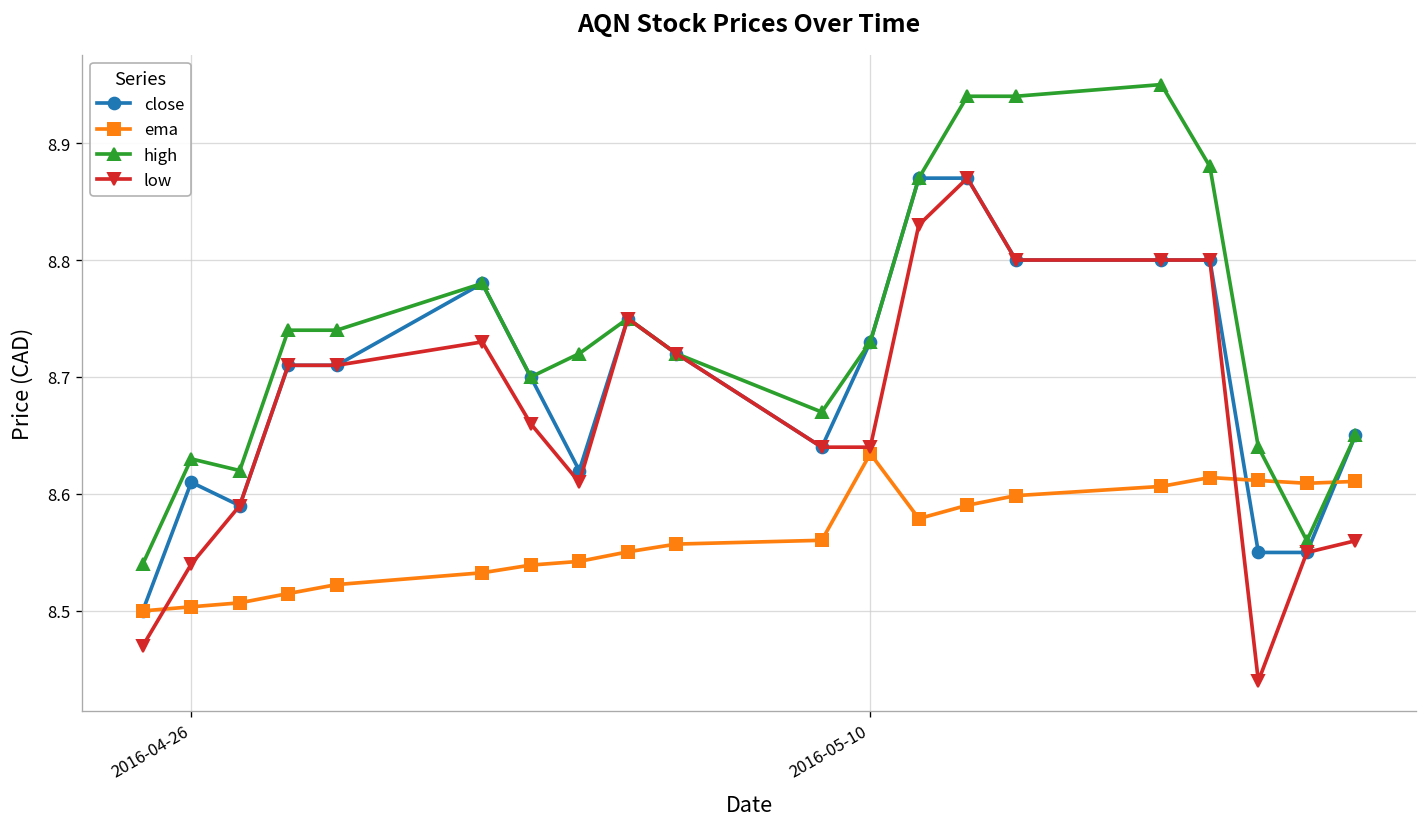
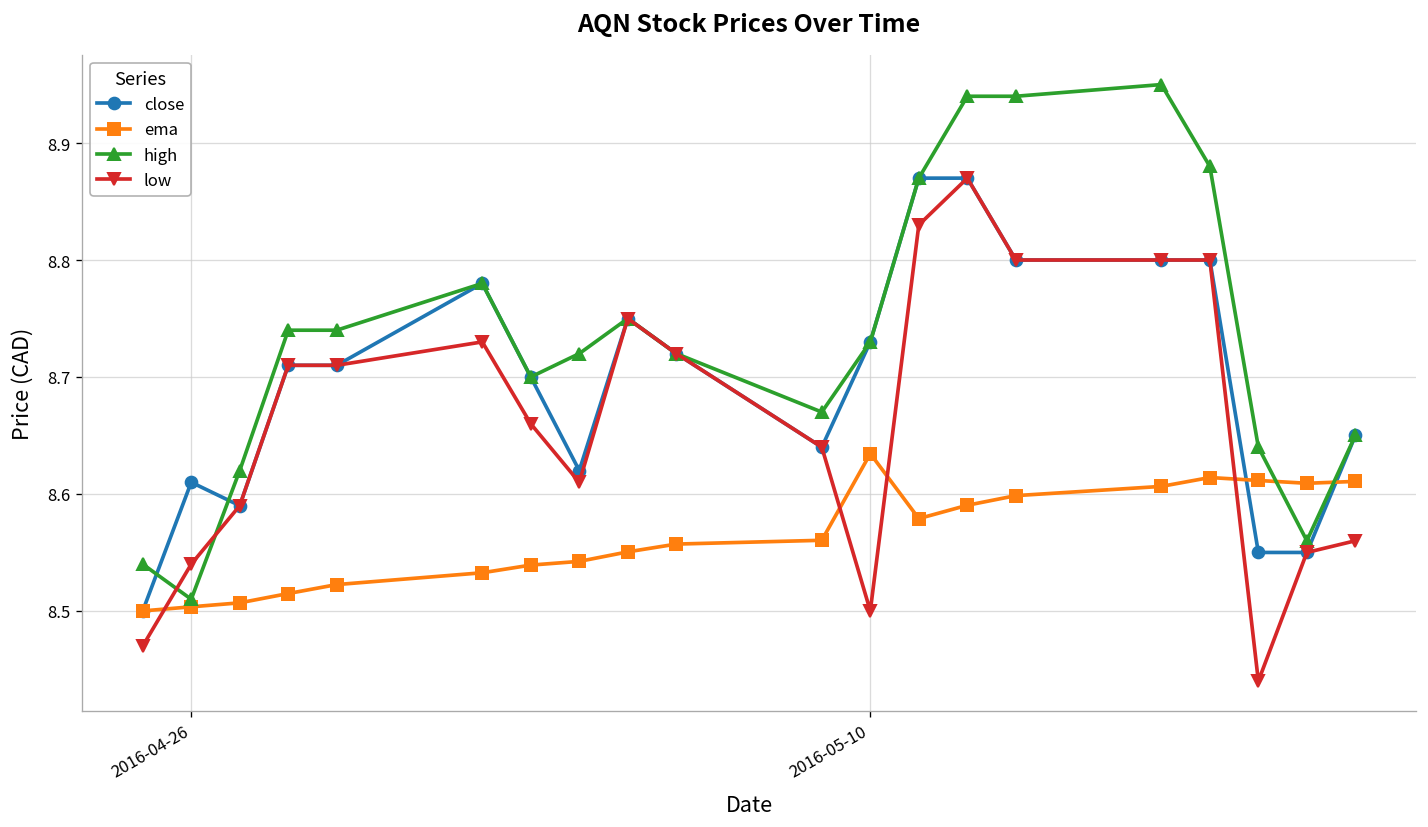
  {
    "close": {
      "2016-04-26": 8.61
    },
    "ema": {
      "2016-04-26": 8.50,
      "2016-05-10": 8.63
    },
    "high": {
-     "2016-04-26": 8.63
+     "2016-04-26": 8.51
    },
    "low": {
      "2016-04-26": 8.54,
-     "2016-05-10": 8.64
+     "2016-05-10": 8.50
    }
  }
